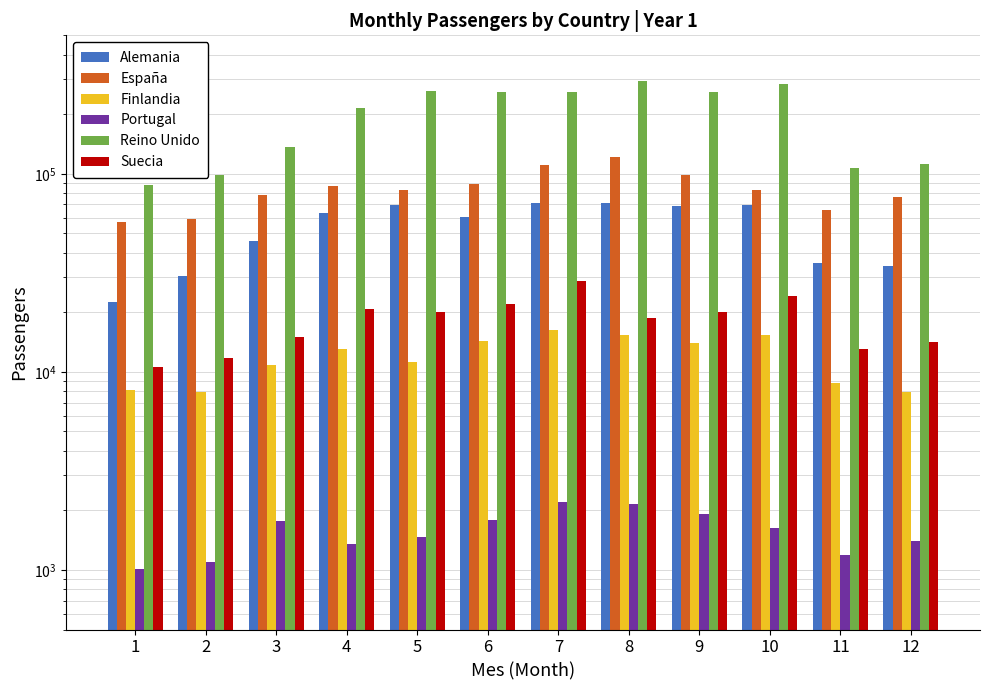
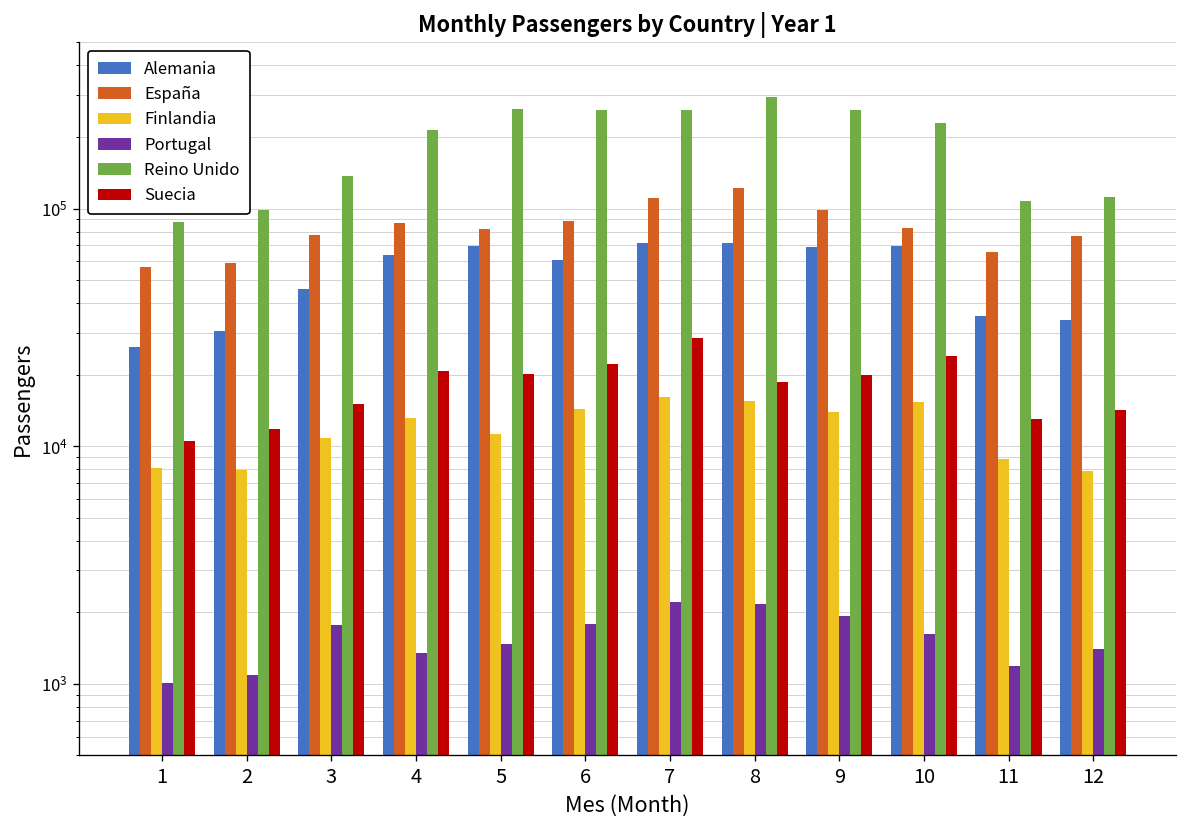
  {
    "Alemania": {
-     "1": 23000,
+     "1": 26000,
      "2": 31000,
      "3": 46000,
      "4": 64000,
      "5": 70000,
      "6": 61000,
      "7": 72000,
      "8": 71000,
      "9": 69000,
      "10": 70000,
      "11": 35000,
      "12": 34000
    },
    "España": {
      "1": 57000,
      "2": 59000,
      "3": 78000,
      "4": 90000,
      "5": 82000,
      "6": 90000,
      "7": 110000,
      "8": 120000,
      "9": 100000,
      "10": 83000,
      "11": 66000,
      "12": 77000
    },
    "Finlandia": {
      "1": 8100,
      "2": 7900,
      "3": 11000,
      "4": 13000,
      "5": 11000,
      "6": 14000,
      "7": 16000,
      "8": 15000,
      "9": 14000,
      "10": 15000,
      "11": 9000,
      "12": 7900
    },
    "Portugal": {
      "1": 1000,
      "2": 1100,
      "3": 1800,
      "4": 1300,
      "5": 1500,
      "6": 1800,
      "7": 2200,
      "8": 2200,
      "9": 1900,
      "10": 1600,
      "11": 1200,
      "12": 1400
    },
    "Reino Unido": {
      "1": 90000,
      "2": 100000,
      "3": 140000,
      "4": 210000,
      "5": 260000,
      "6": 260000,
      "7": 260000,
      "8": 290000,
      "9": 260000,
-     "10": 280000,
+     "10": 230000,
      "11": 110000,
      "12": 110000
    },
    "Suecia": {
      "1": 11000,
      "2": 12000,
      "3": 15000,
      "4": 21000,
      "5": 20000,
      "6": 22000,
      "7": 29000,
      "8": 19000,
      "9": 20000,
      "10": 24000,
      "11": 13000,
      "12": 14000
    }
  }
